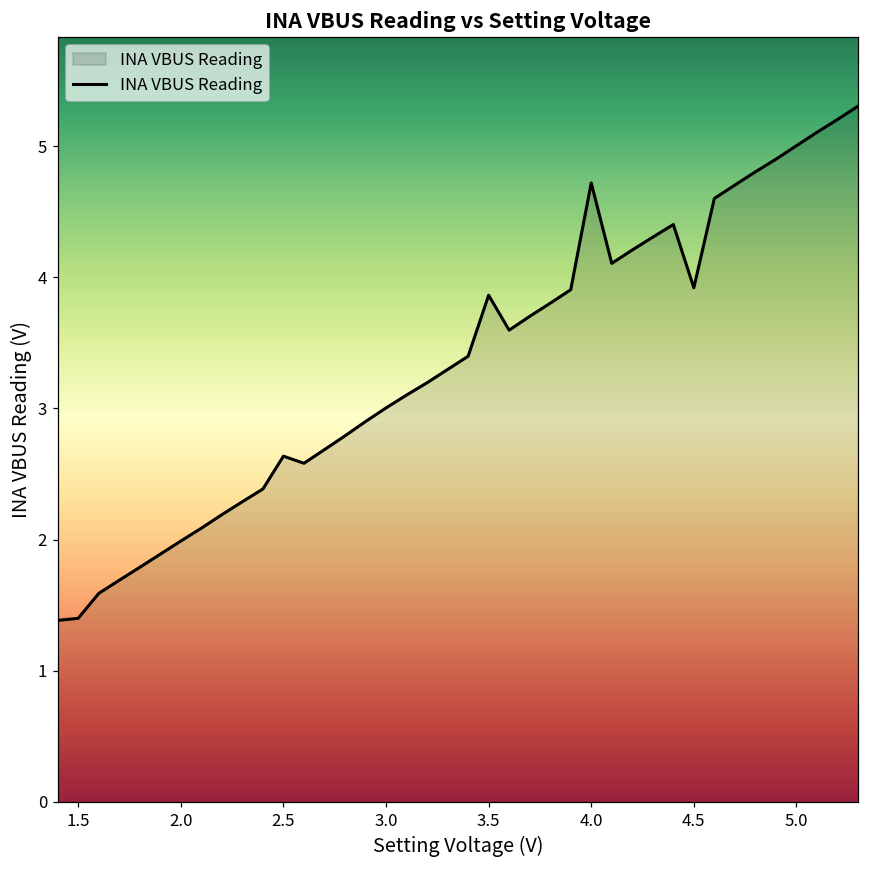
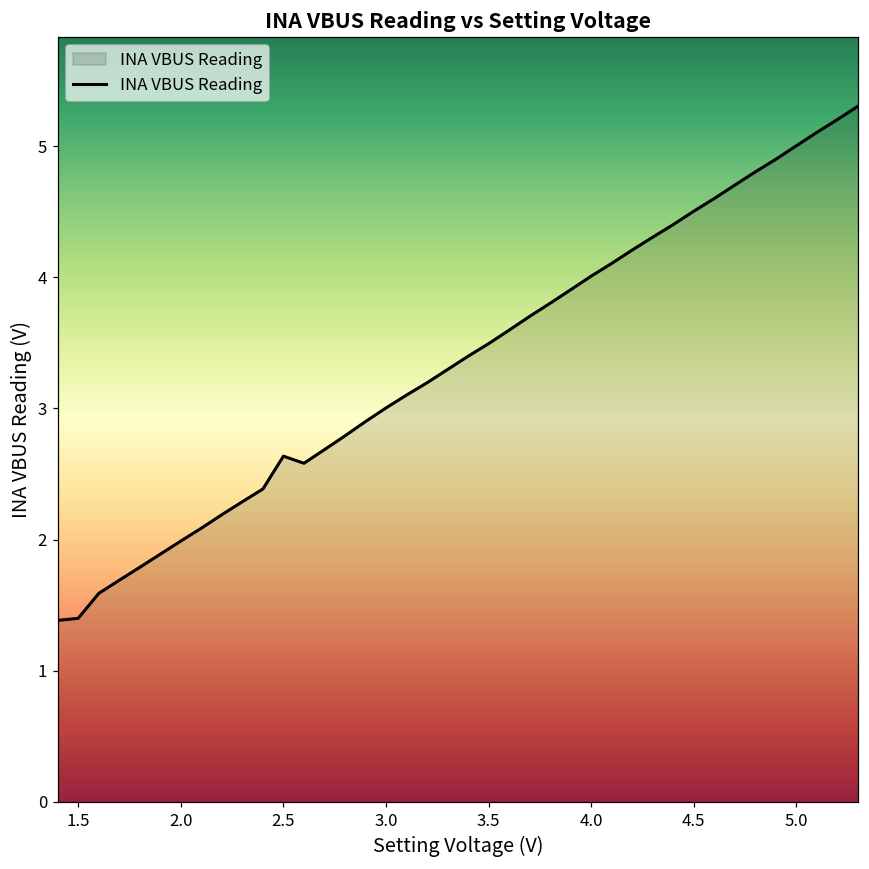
  {
    "1.5": 1.40,
    "2.0": 1.99,
    "2.5": 2.64,
    "3.0": 3.00,
-   "3.5": 3.86,
-   "4.0": 4.72,
-   "4.5": 3.92,
+   "3.5": 3.49,
+   "4.0": 4.01,
+   "4.5": 4.50,
    "5.0": 5.00
  }
